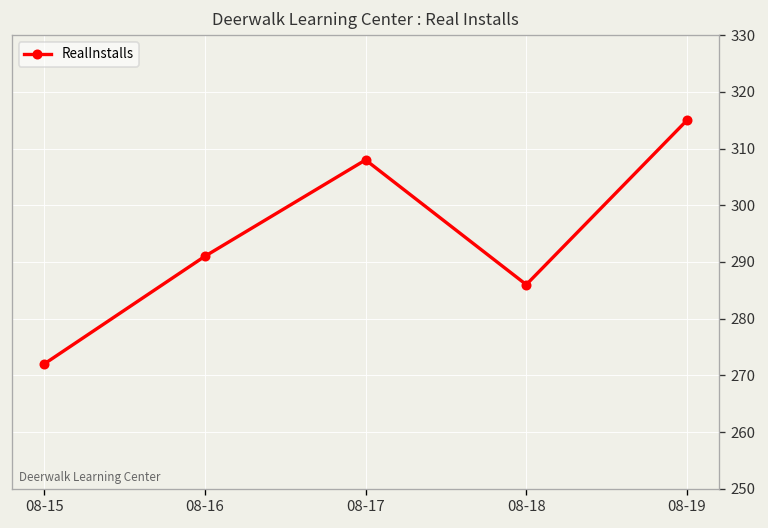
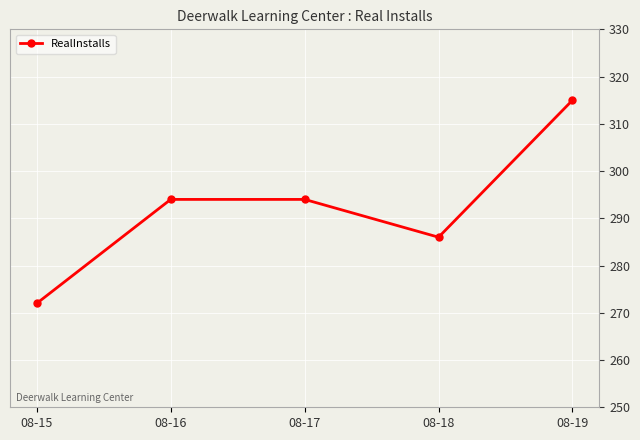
  {
    "08-15": 272,
-   "08-16": 291,
-   "08-17": 308,
+   "08-16": 294,
+   "08-17": 294,
    "08-18": 286,
    "08-19": 315
  }
